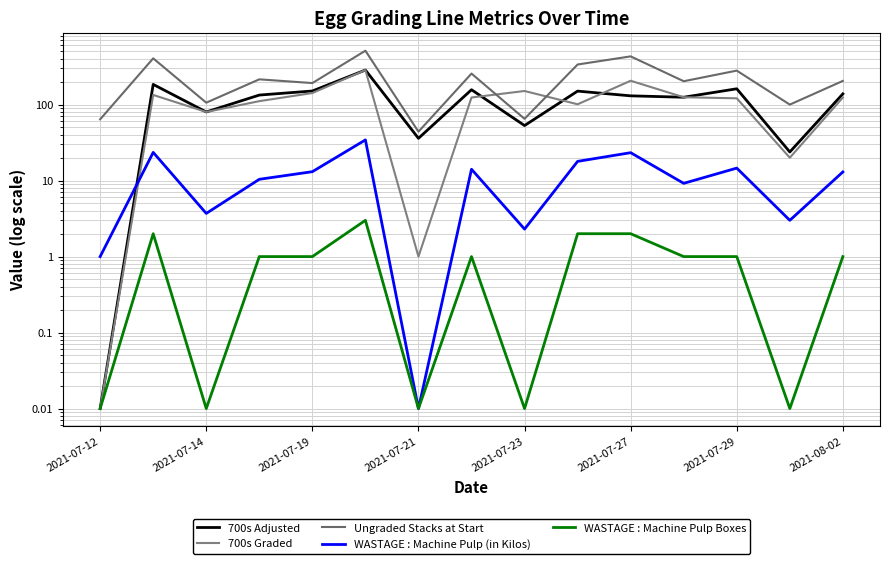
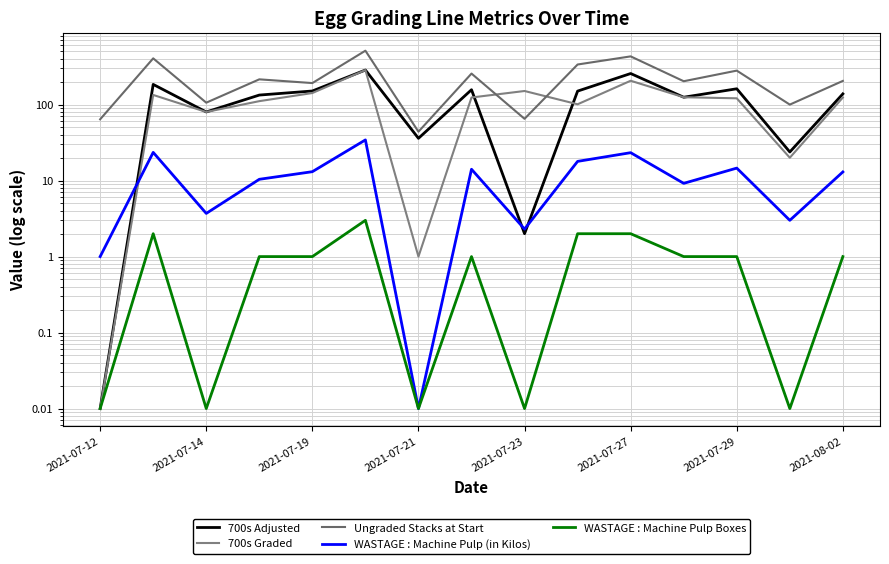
  {
    "700s Adjusted": {
      "2021-07-21": 40,
-     "2021-07-23": 50,
-     "2021-07-27": 130,
+     "2021-07-23": 2,
+     "2021-07-27": 260,
      "2021-07-29": 160,
      "2021-08-02": 140
    },
    "WASTAGE : Machine Pulp (in Kilos)": {
      "2021-07-12": 1,
      "2021-07-14": 4,
      "2021-07-19": 13,
      "2021-07-23": 2.3,
      "2021-07-27": 23,
      "2021-07-29": 15,
      "2021-08-02": 13
    },
    "WASTAGE : Machine Pulp Boxes": {
      "2021-07-14": 0.010,
      "2021-07-19": 1,
      "2021-07-23": 0.010,
      "2021-07-27": 2,
      "2021-07-29": 1,
      "2021-08-02": 1
    }
  }
